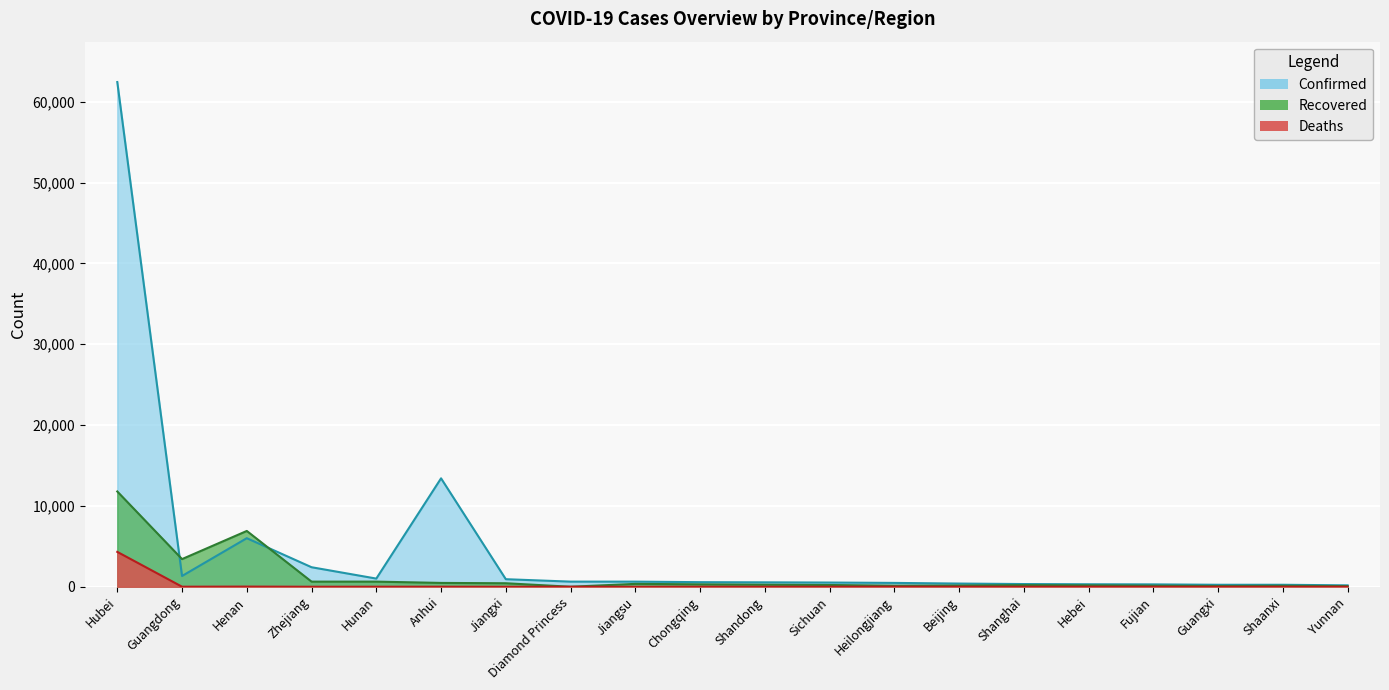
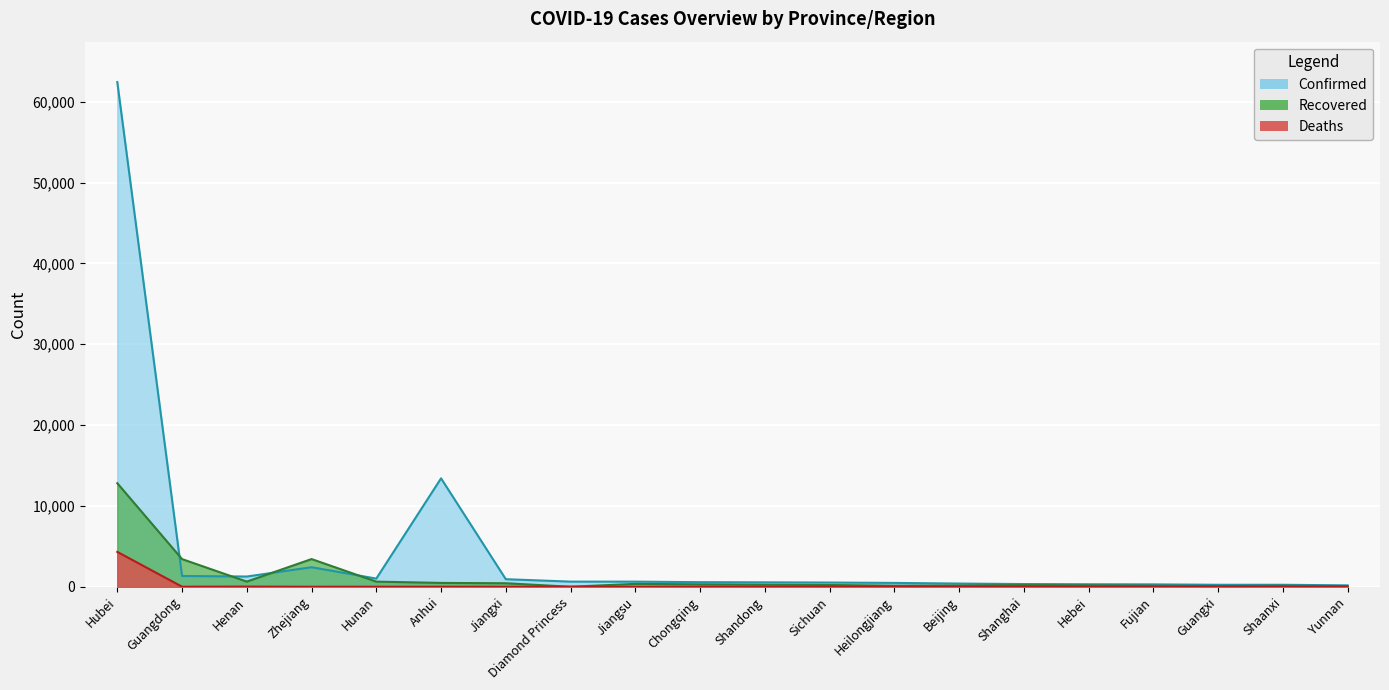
  {
    "Confirmed": {
      "Hubei": "62,000",
      "Guangdong": "1,000",
-     "Henan": "6,000",
+     "Henan": "1,000",
      "Zhejiang": "2,000",
      "Hunan": "1,000",
      "Anhui": "13,000",
      "Jiangxi": "1,000",
      "Diamond Princess": "1,000",
      "Heilongjiang": "0"
    },
    "Recovered": {
-     "Hubei": "12,000",
+     "Hubei": "13,000",
      "Guangdong": "3,000",
-     "Henan": "7,000",
-     "Zhejiang": "1,000",
+     "Henan": "1,000",
+     "Zhejiang": "3,000",
      "Hunan": "1,000",
      "Anhui": "0",
      "Jiangxi": "0"
    },
    "Deaths": {
      "Hubei": "4,000",
      "Guangdong": "0",
      "Henan": "0",
      "Zhejiang": "0",
      "Hunan": "0",
      "Anhui": "0",
      "Jiangxi": "0",
      "Jiangsu": "0"
    }
  }
